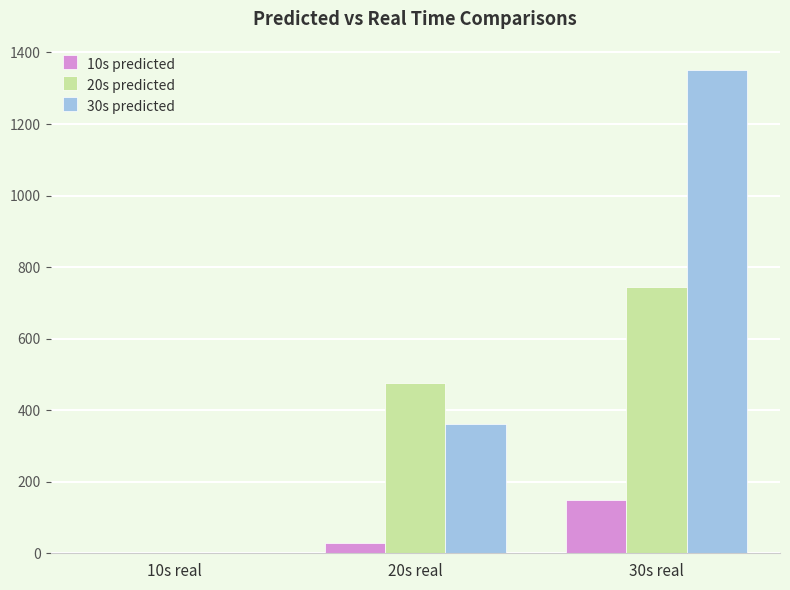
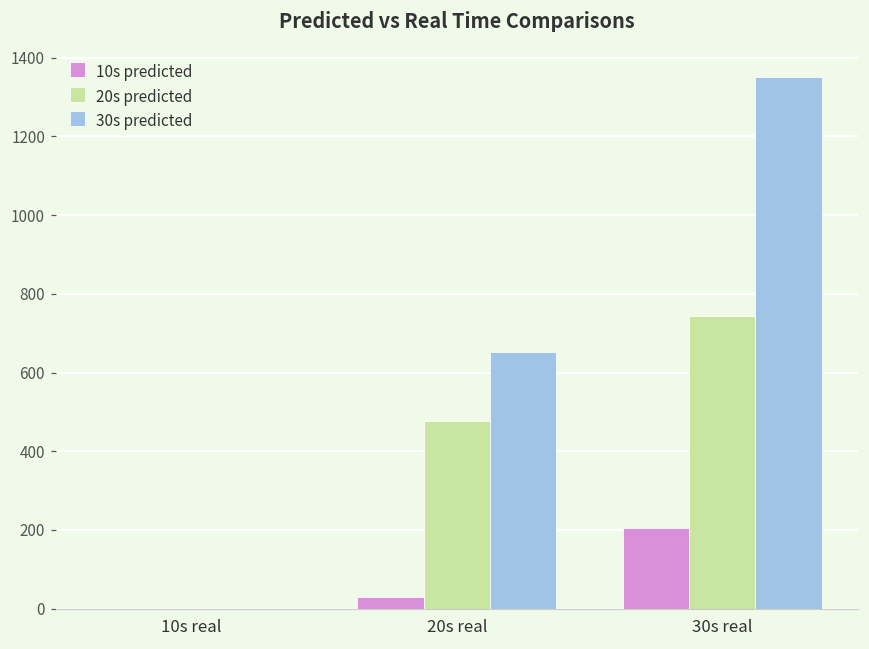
  {
    "10s predicted": {
      "10s real": 0,
      "20s real": 30,
-     "30s real": 150
+     "30s real": 210
    },
    "20s predicted": {
      "10s real": 0,
      "20s real": 480,
      "30s real": 740
    },
    "30s predicted": {
      "10s real": 0,
-     "20s real": 360,
+     "20s real": 650,
      "30s real": 1350
    }
  }
